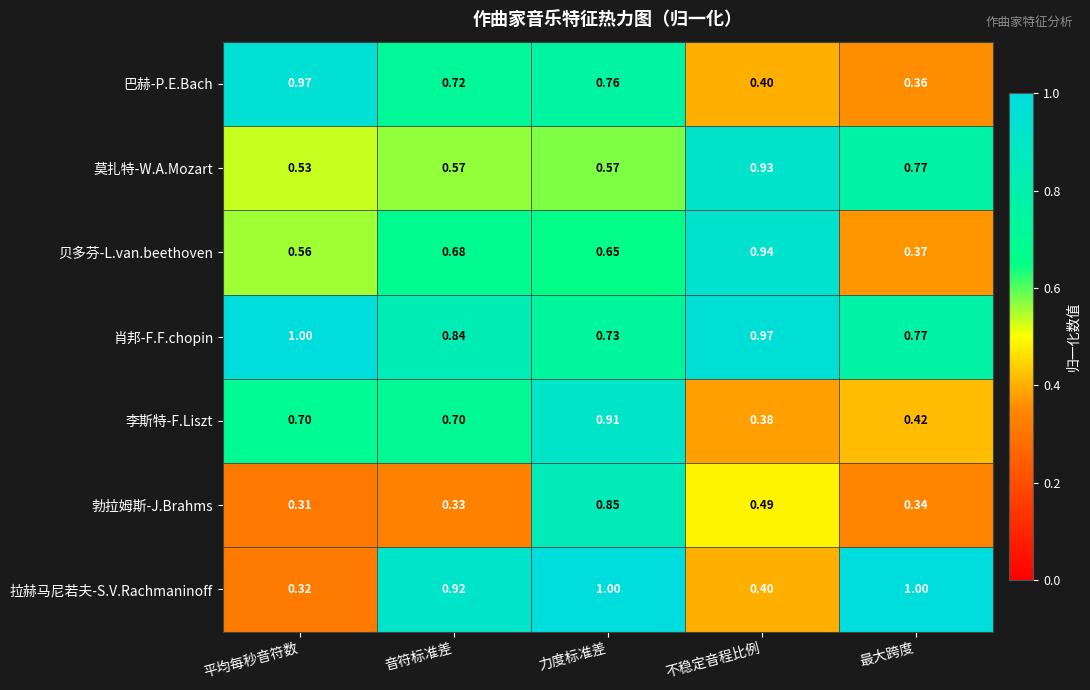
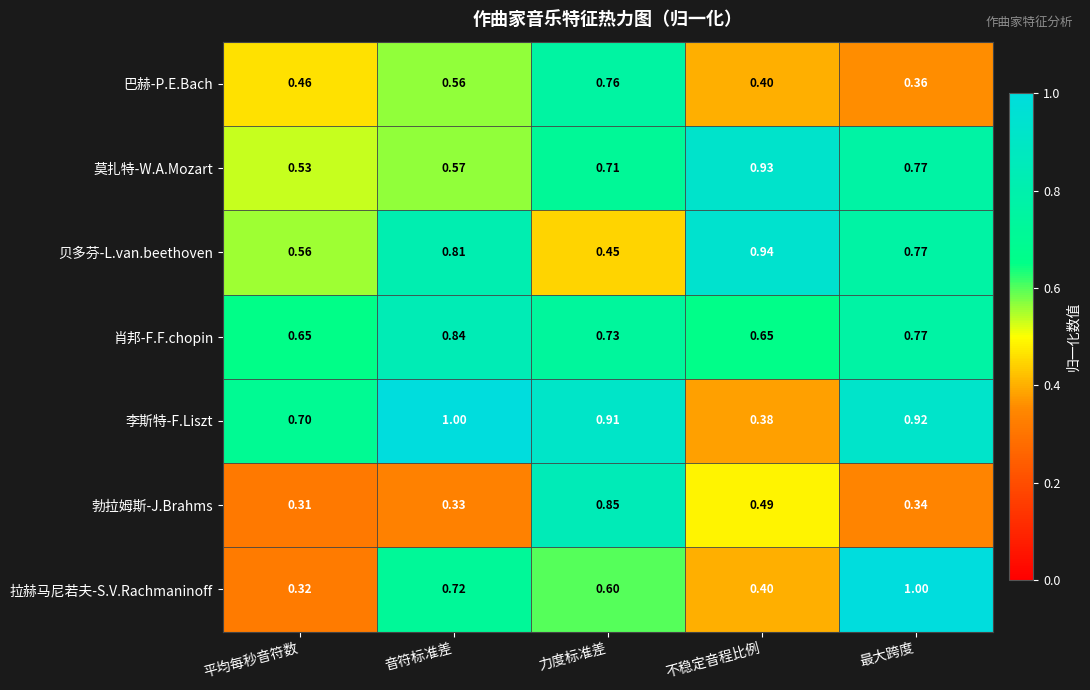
  {
    "巴赫-P.E.Bach": {
-     "平均每秒音符数": 0.97,
-     "音符标准差": 0.72,
+     "平均每秒音符数": 0.46,
+     "音符标准差": 0.56,
      "力度标准差": 0.76,
      "不稳定音程比例": 0.40,
      "最大跨度": 0.36
    },
    "莫扎特-W.A.Mozart": {
      "平均每秒音符数": 0.53,
      "音符标准差": 0.57,
-     "力度标准差": 0.57,
+     "力度标准差": 0.71,
      "不稳定音程比例": 0.93,
      "最大跨度": 0.77
    },
    "贝多芬-L.van.beethoven": {
      "平均每秒音符数": 0.56,
-     "音符标准差": 0.68,
-     "力度标准差": 0.65,
+     "音符标准差": 0.81,
+     "力度标准差": 0.45,
      "不稳定音程比例": 0.94,
-     "最大跨度": 0.37
+     "最大跨度": 0.77
    },
    "肖邦-F.F.chopin": {
-     "平均每秒音符数": 1.00,
+     "平均每秒音符数": 0.65,
      "音符标准差": 0.84,
      "力度标准差": 0.73,
-     "不稳定音程比例": 0.97,
+     "不稳定音程比例": 0.65,
      "最大跨度": 0.77
    },
    "李斯特-F.Liszt": {
      "平均每秒音符数": 0.70,
-     "音符标准差": 0.70,
+     "音符标准差": 1.00,
      "力度标准差": 0.91,
      "不稳定音程比例": 0.38,
-     "最大跨度": 0.42
+     "最大跨度": 0.92
    },
    "勃拉姆斯-J.Brahms": {
      "平均每秒音符数": 0.31,
      "音符标准差": 0.33,
      "力度标准差": 0.85,
      "不稳定音程比例": 0.49,
      "最大跨度": 0.34
    },
    "拉赫马尼若夫-S.V.Rachmaninoff": {
      "平均每秒音符数": 0.32,
-     "音符标准差": 0.92,
-     "力度标准差": 1.00,
+     "音符标准差": 0.72,
+     "力度标准差": 0.60,
      "不稳定音程比例": 0.40,
      "最大跨度": 1.00
    }
  }
